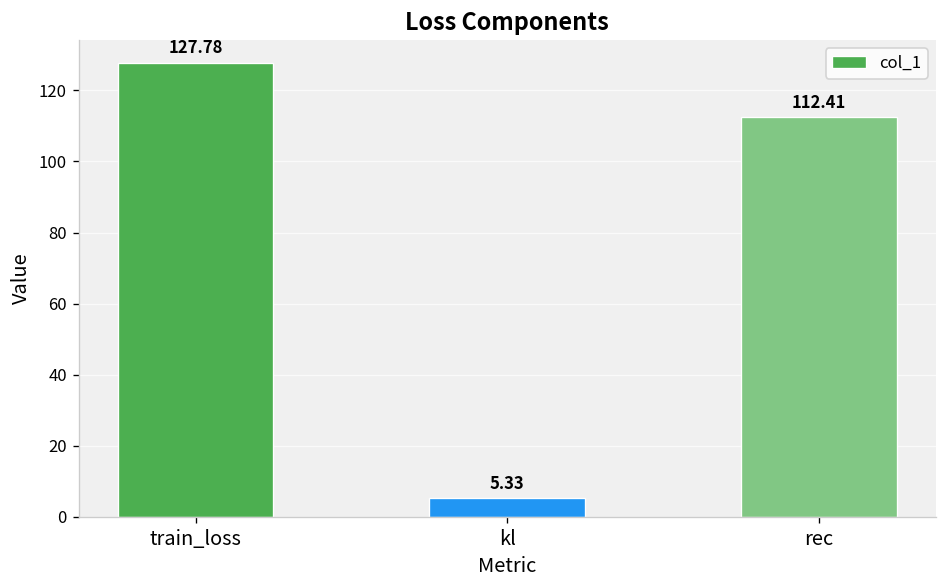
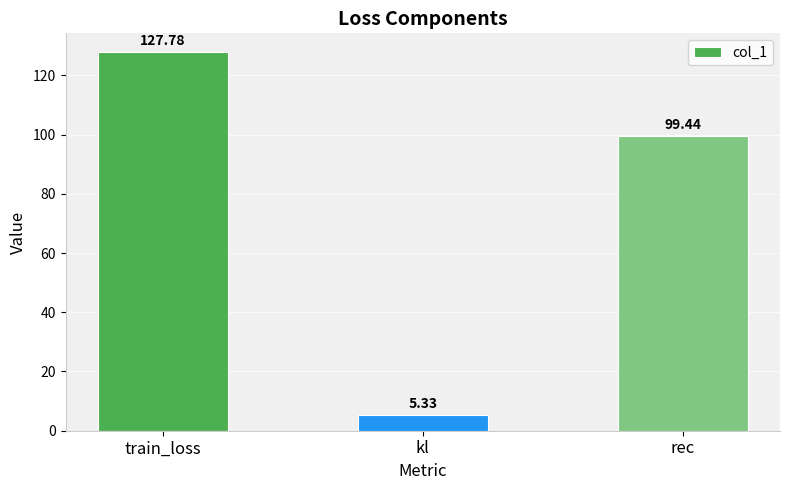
  {
    "train_loss": 127.78,
    "kl": 5.33,
-   "rec": 112.41
+   "rec": 99.44
  }
